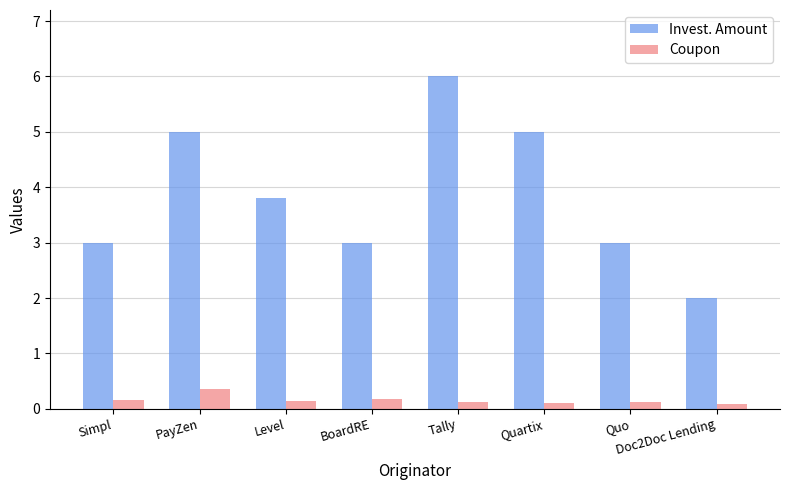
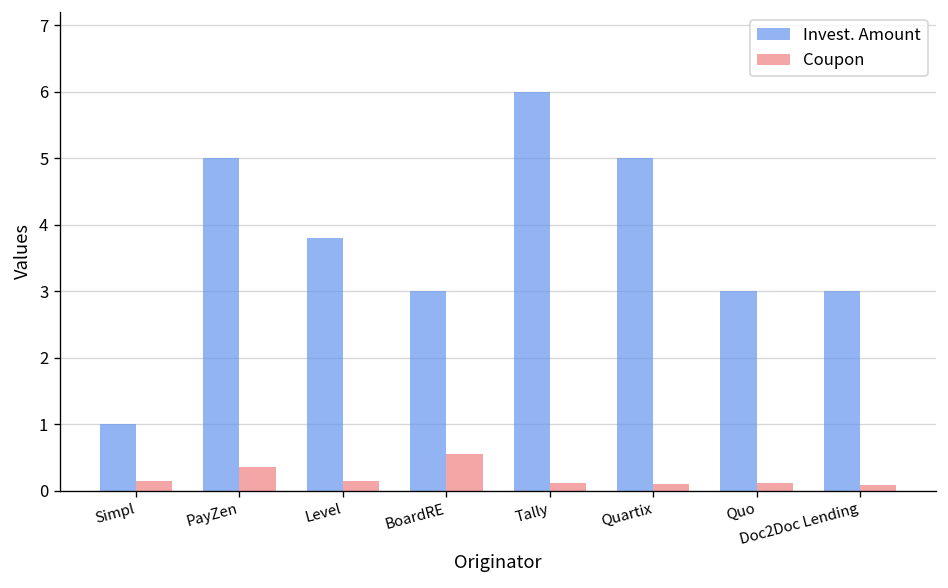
  {
    "Invest. Amount": {
-     "Simpl": 3,
+     "Simpl": 1,
      "PayZen": 5,
      "Level": 3.8,
      "BoardRE": 3,
      "Tally": 6,
      "Quartix": 5,
      "Quo": 3,
-     "Doc2Doc Lending": 2
+     "Doc2Doc Lending": 3
    },
    "Coupon": {
      "Simpl": 0.2,
      "PayZen": 0.4,
      "Level": 0.1,
-     "BoardRE": 0.2,
+     "BoardRE": 0.6,
      "Tally": 0.1,
      "Quartix": 0.1,
      "Quo": 0.1,
      "Doc2Doc Lending": 0.1
    }
  }
